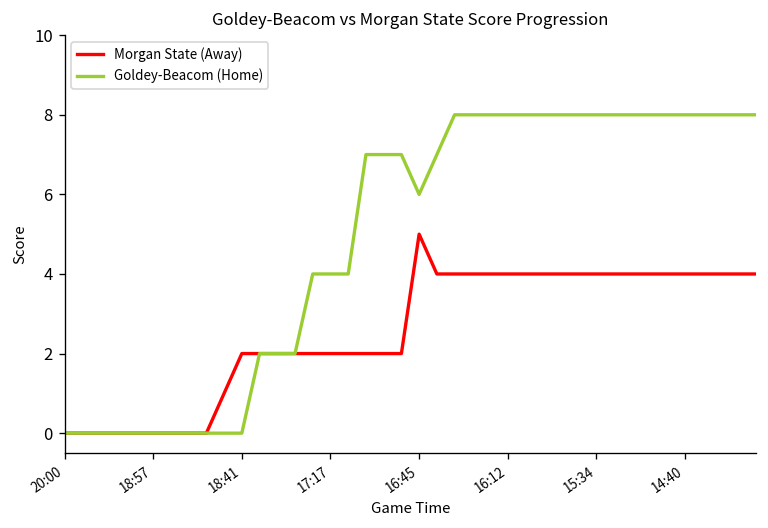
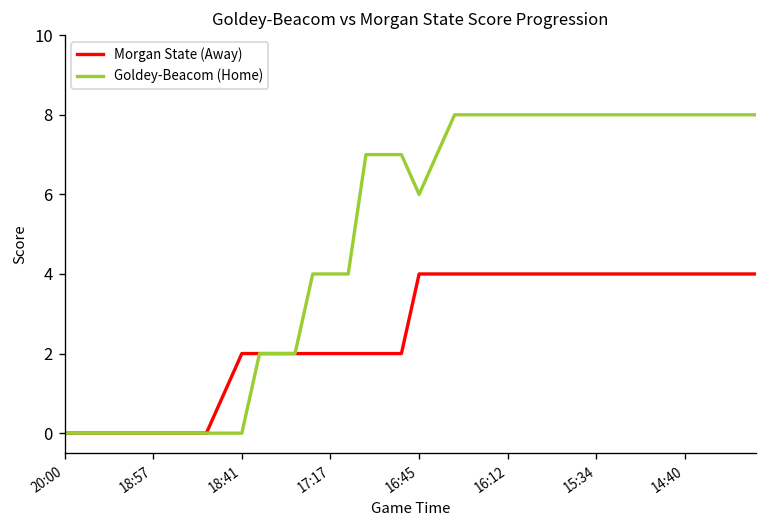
  {
    "Morgan State (Away)": {
-     "16:45": 5
+     "16:45": 4
    },
    "Goldey-Beacom (Home)": {
      "16:45": 6
    }
  }
